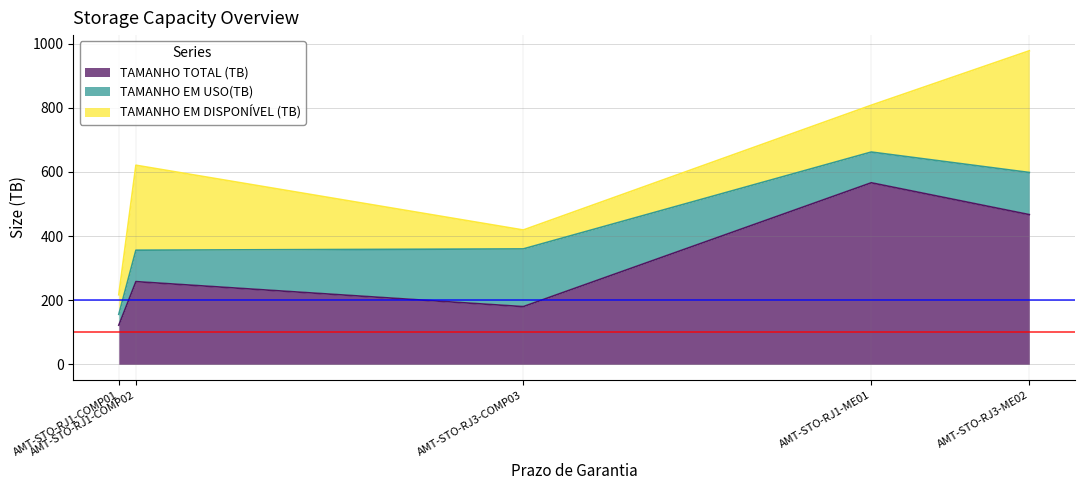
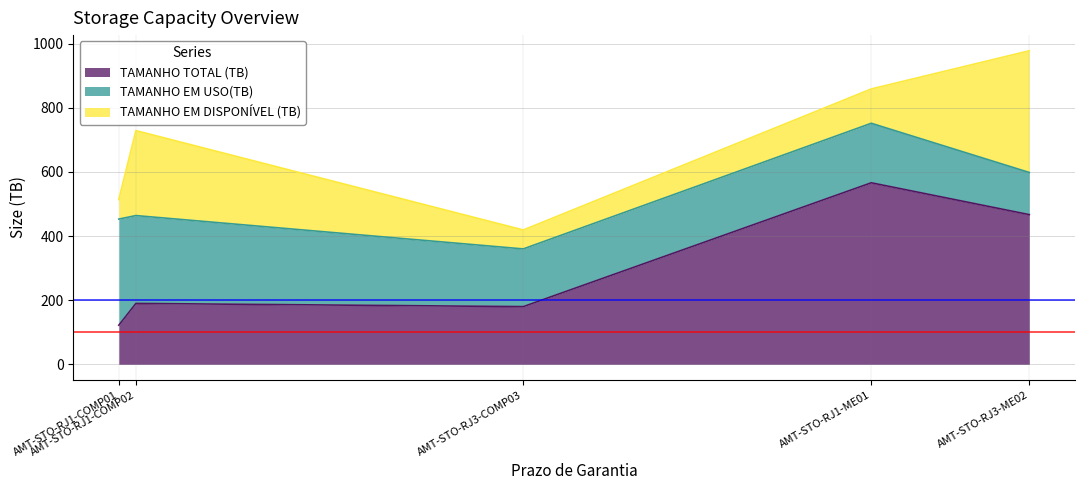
  {
    "TAMANHO TOTAL (TB)": {
      "AMT-STO-RJ1-COMP01": 120,
-     "AMT-STO-RJ1-COMP02": 260,
+     "AMT-STO-RJ1-COMP02": 190,
      "AMT-STO-RJ3-COMP03": 180,
      "AMT-STO-RJ1-ME01": 570,
      "AMT-STO-RJ3-ME02": 470
    },
    "TAMANHO EM USO(TB)": {
-     "AMT-STO-RJ1-COMP01": 30,
-     "AMT-STO-RJ1-COMP02": 100,
+     "AMT-STO-RJ1-COMP01": 330,
+     "AMT-STO-RJ1-COMP02": 270,
      "AMT-STO-RJ3-COMP03": 180,
-     "AMT-STO-RJ1-ME01": 100,
+     "AMT-STO-RJ1-ME01": 190,
      "AMT-STO-RJ3-ME02": 130
    },
    "TAMANHO EM DISPONÍVEL (TB)": {
      "AMT-STO-RJ1-COMP01": 60,
      "AMT-STO-RJ1-COMP02": 270,
      "AMT-STO-RJ3-COMP03": 60,
-     "AMT-STO-RJ1-ME01": 150,
+     "AMT-STO-RJ1-ME01": 110,
      "AMT-STO-RJ3-ME02": 380
    }
  }
